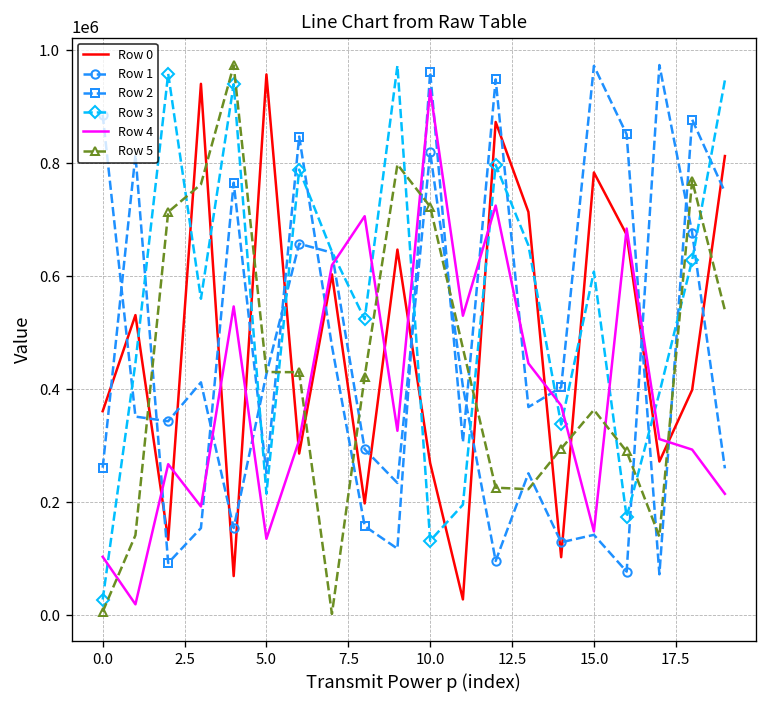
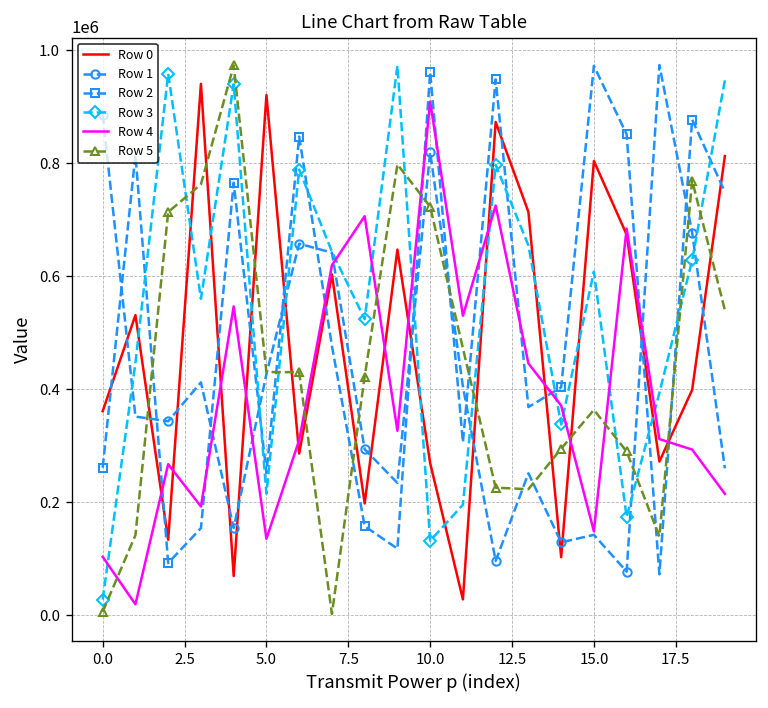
  {
    "Row 0": {
      "0.0": 360000,
-     "5.0": 960000,
+     "5.0": 920000,
      "10.0": 270000,
-     "15.0": 780000
+     "15.0": 800000
    },
    "Row 4": {
      "0.0": 100000,
      "5.0": 140000,
-     "10.0": 930000,
+     "10.0": 910000,
      "15.0": 150000
    },
    "Row 5": {
      "0.0": 10000,
      "10.0": 720000,
      "15.0": 360000
    }
  }
